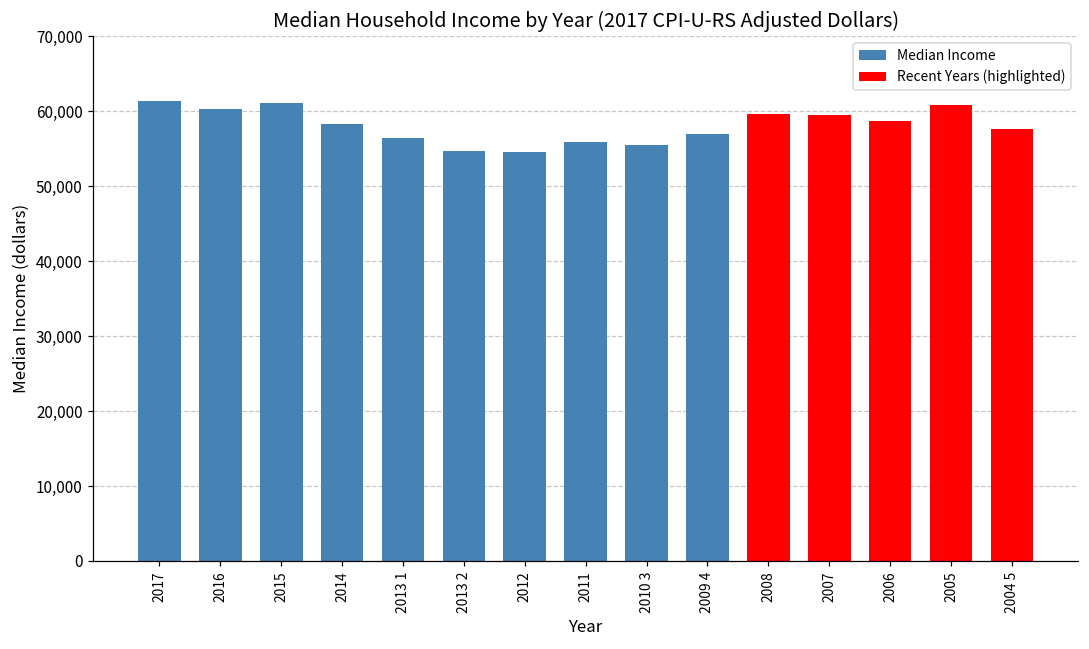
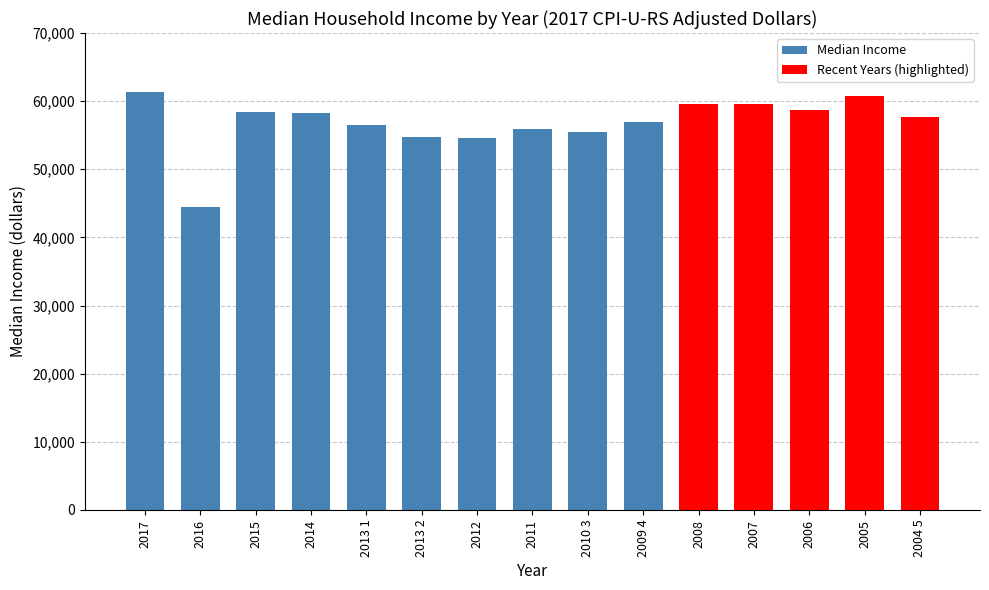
  {
    "2017": "61,000",
-   "2016": "60,000",
-   "2015": "61,000",
+   "2016": "44,000",
+   "2015": "58,000",
    "2014": "58,000",
    "2013 1": "56,000",
    "2013 2": "55,000",
    "2012": "55,000",
    "2011": "56,000",
    "2010 3": "56,000",
    "2009 4": "57,000",
    "2008": "60,000",
    "2007": "60,000",
    "2006": "59,000",
    "2005": "61,000",
    "2004 5": "58,000"
  }
